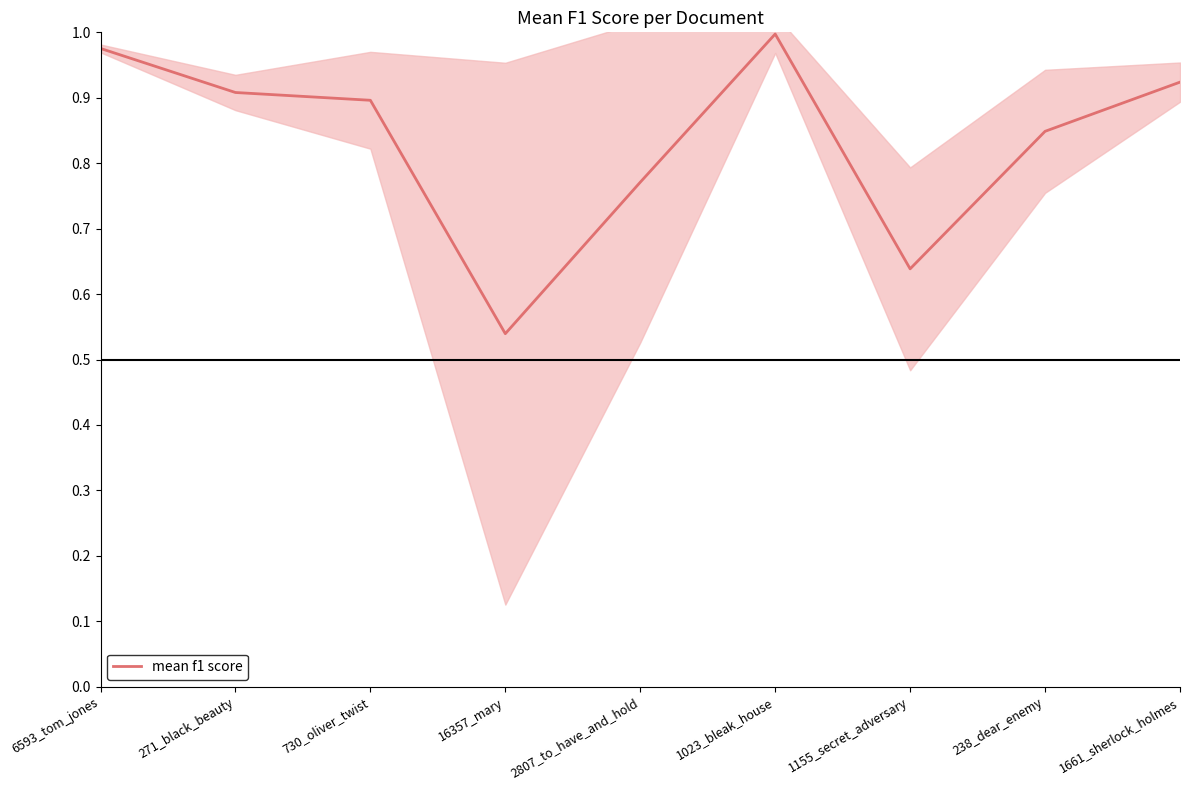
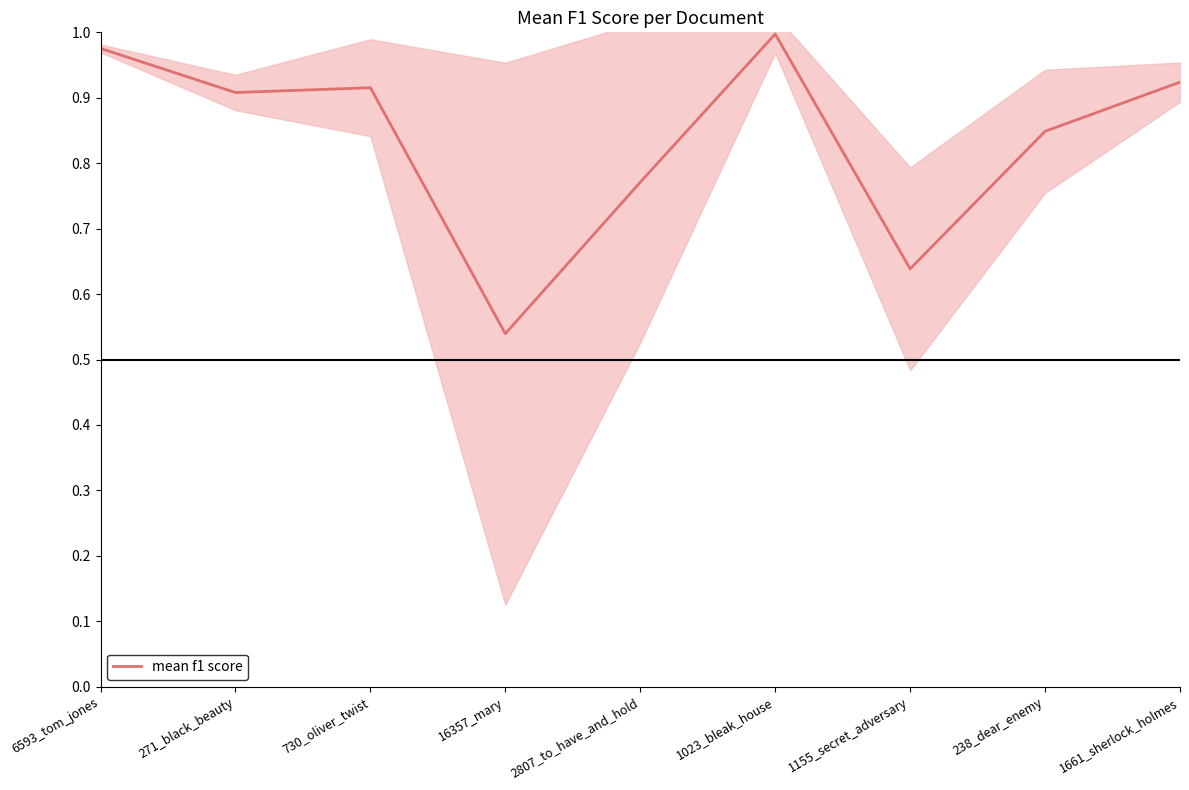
  {
    "mean f1 score": {
      "6593_tom_jones": 0.98,
      "271_black_beauty": 0.91,
-     "730_oliver_twist": 0.90,
+     "730_oliver_twist": 0.92,
      "16357_mary": 0.54,
      "2807_to_have_and_hold": 0.77,
      "1023_bleak_house": 1.00,
      "1155_secret_adversary": 0.64,
      "238_dear_enemy": 0.85,
      "1661_sherlock_holmes": 0.92
    }
  }
